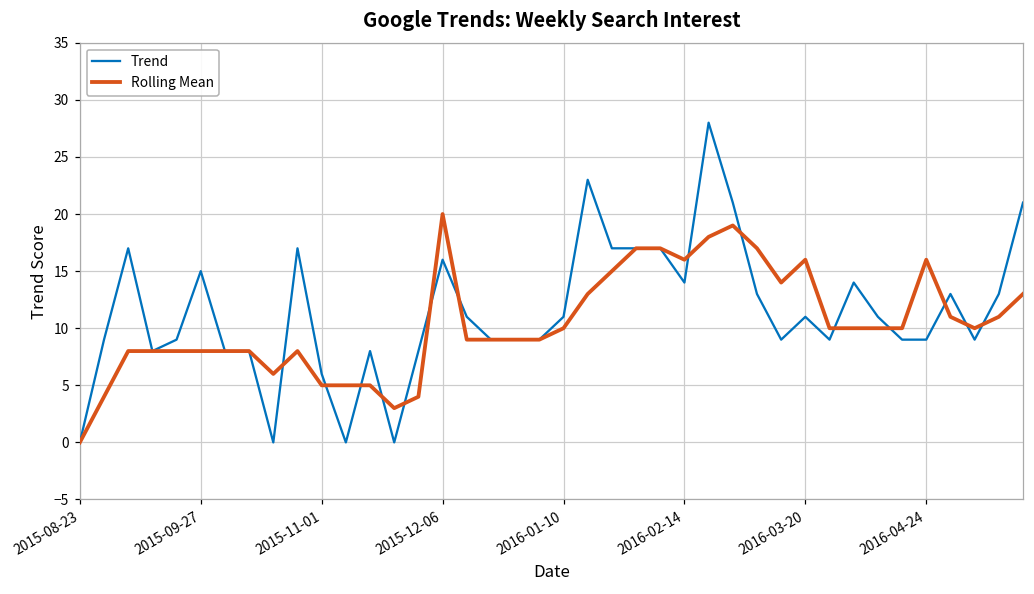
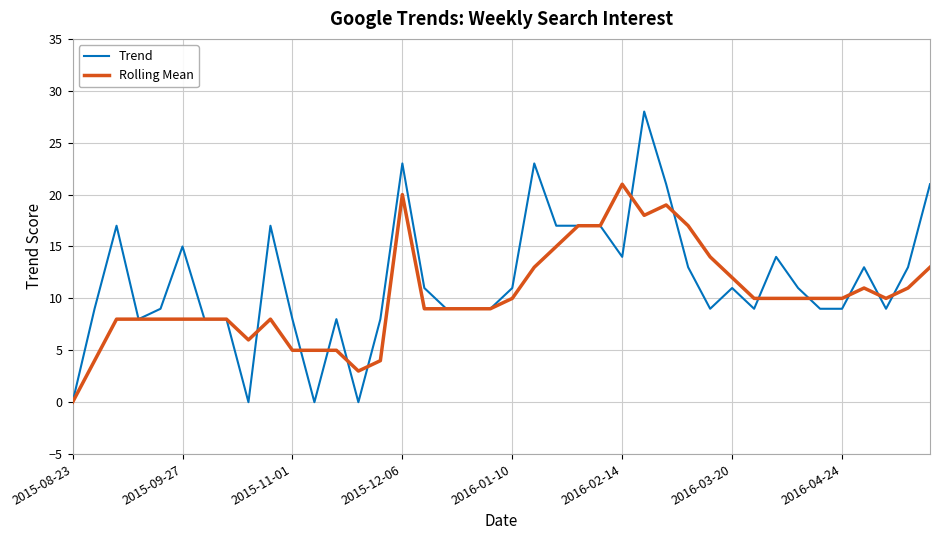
  {
    "Trend": {
      "2015-09-27": 15,
-     "2015-11-01": 6,
-     "2015-12-06": 16,
+     "2015-11-01": 8,
+     "2015-12-06": 23,
      "2016-01-10": 11,
      "2016-02-14": 14,
      "2016-03-20": 11,
      "2016-04-24": 9
    },
    "Rolling Mean": {
      "2015-09-27": 8,
      "2015-11-01": 5,
      "2015-12-06": 20,
      "2016-01-10": 10,
-     "2016-02-14": 16,
-     "2016-03-20": 16,
-     "2016-04-24": 16
+     "2016-02-14": 21,
+     "2016-03-20": 12,
+     "2016-04-24": 10
    }
  }
